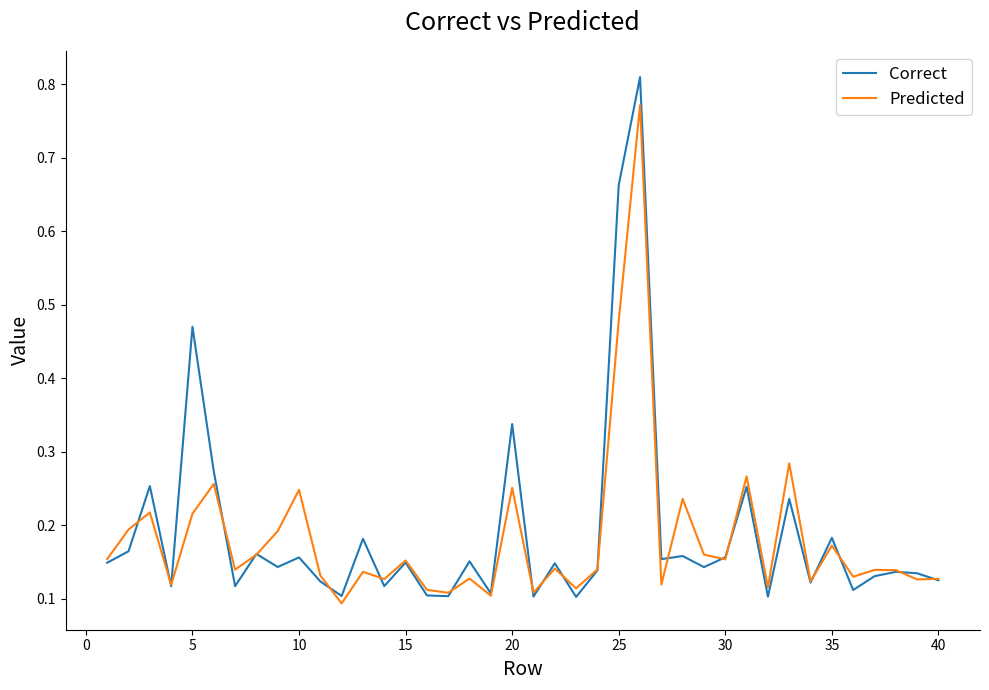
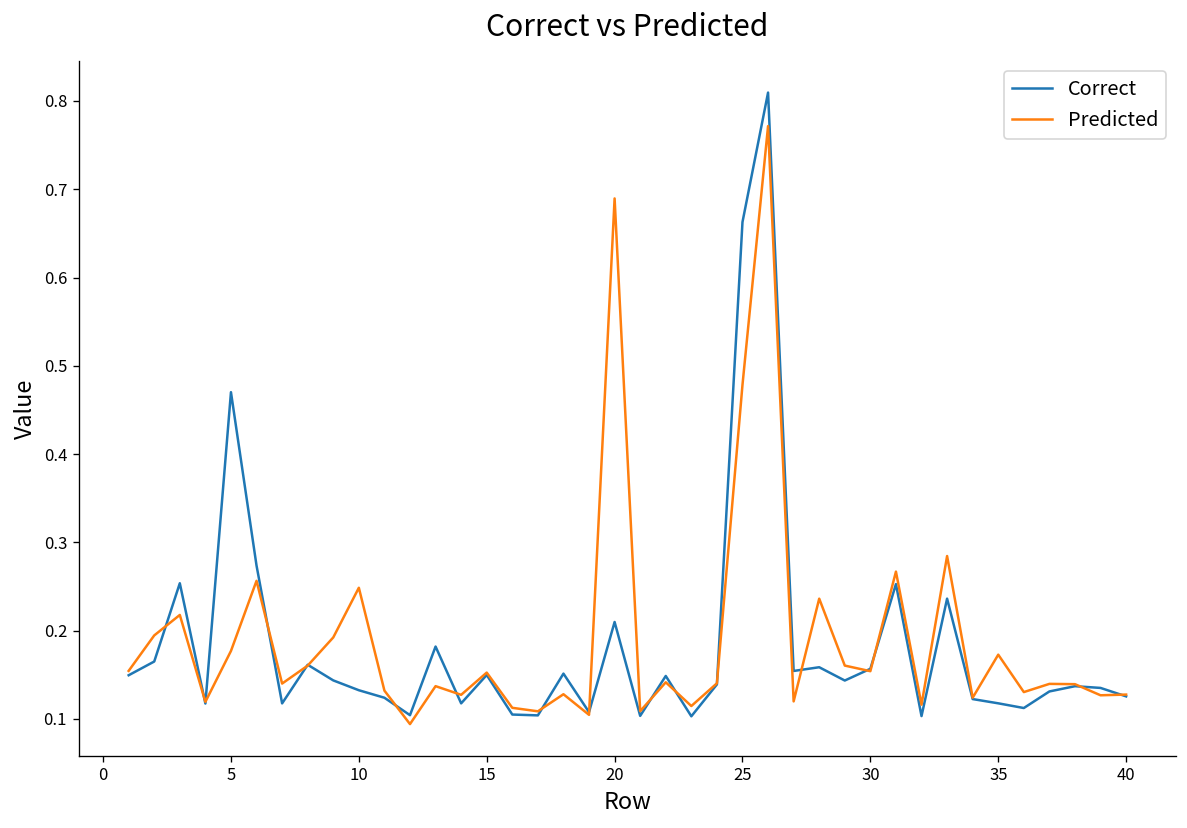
  {
    "Correct": {
      "5": 0.47,
-     "10": 0.16,
-     "20": 0.34,
+     "10": 0.13,
+     "20": 0.21,
      "25": 0.66,
-     "35": 0.18
+     "35": 0.12
    },
    "Predicted": {
-     "5": 0.22,
+     "5": 0.18,
      "10": 0.25,
-     "20": 0.25,
+     "20": 0.69,
      "25": 0.48,
      "35": 0.17
    }
  }
